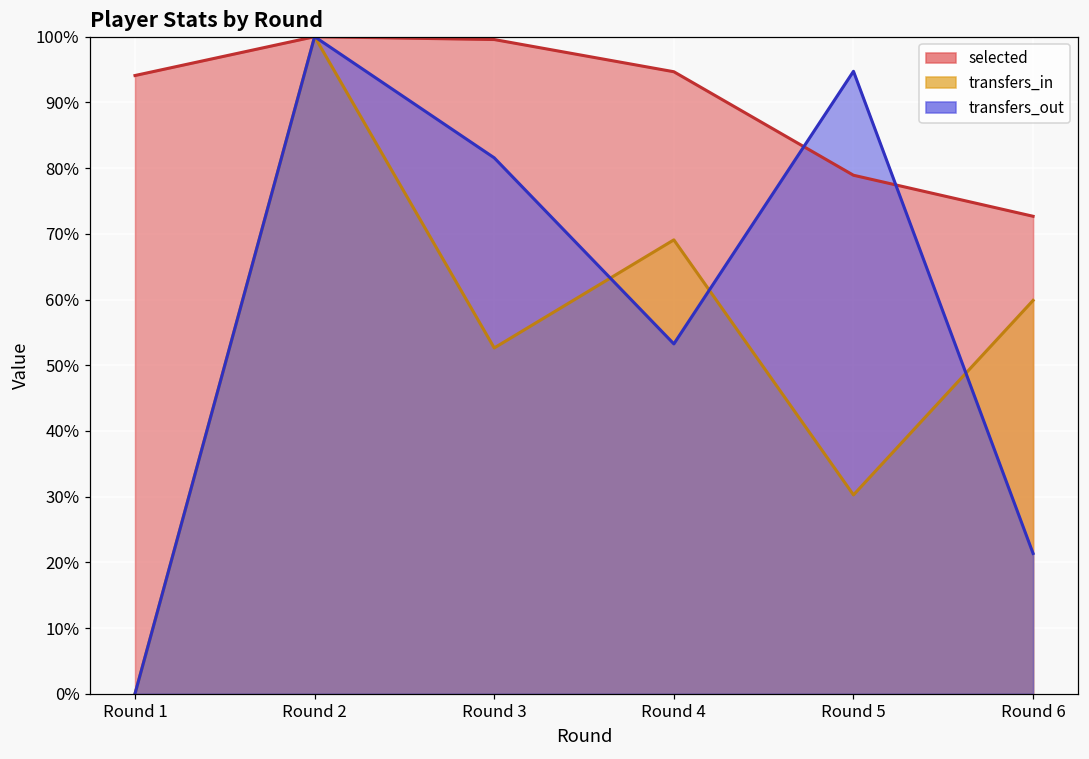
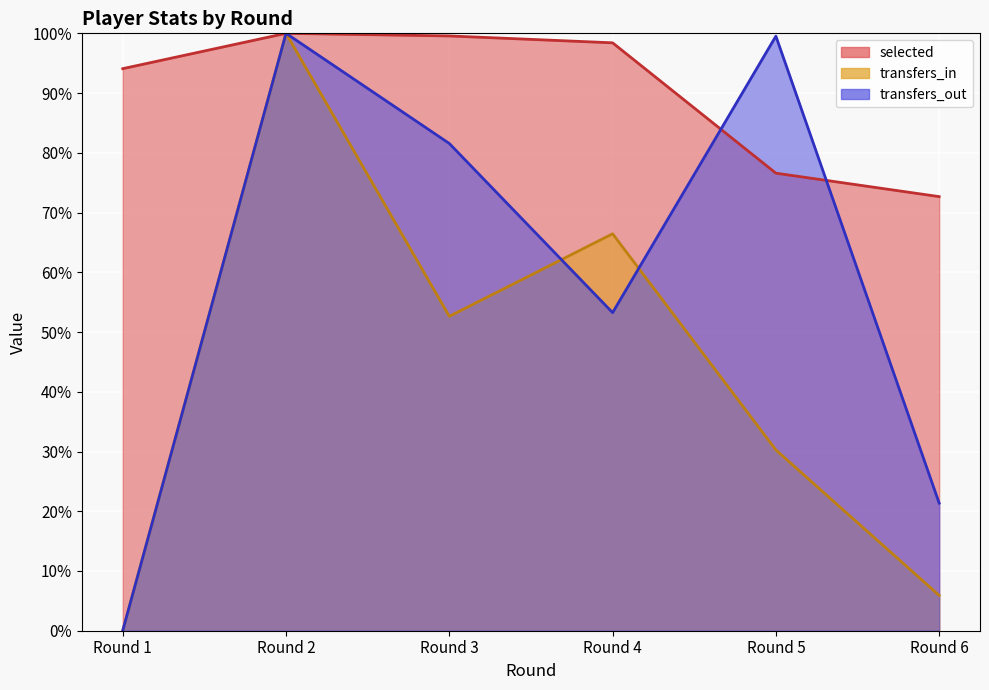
  {
    "selected": {
      "Round 1": "94%",
      "Round 3": "100%",
-     "Round 4": "95%",
-     "Round 5": "79%",
+     "Round 4": "98%",
+     "Round 5": "77%",
      "Round 6": "73%"
    },
    "transfers_in": {
      "Round 3": "53%",
-     "Round 4": "69%",
+     "Round 4": "66%",
      "Round 5": "30%",
-     "Round 6": "60%"
+     "Round 6": "6%"
    },
    "transfers_out": {
      "Round 3": "82%",
      "Round 4": "53%",
-     "Round 5": "95%",
+     "Round 5": "100%",
      "Round 6": "21%"
    }
  }
